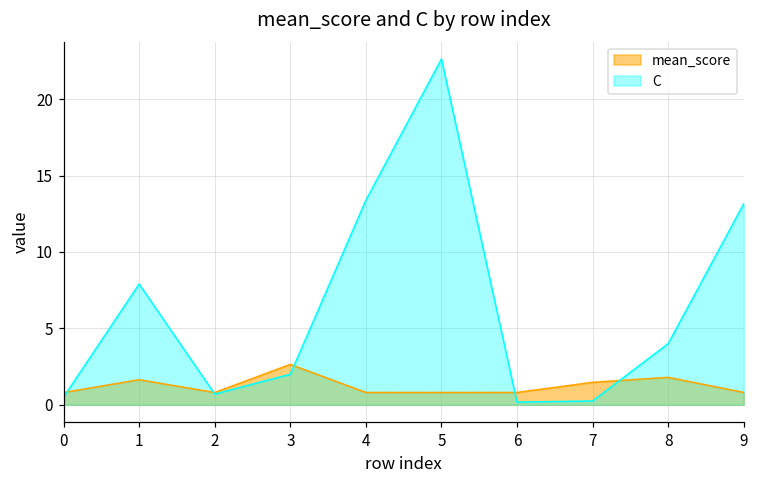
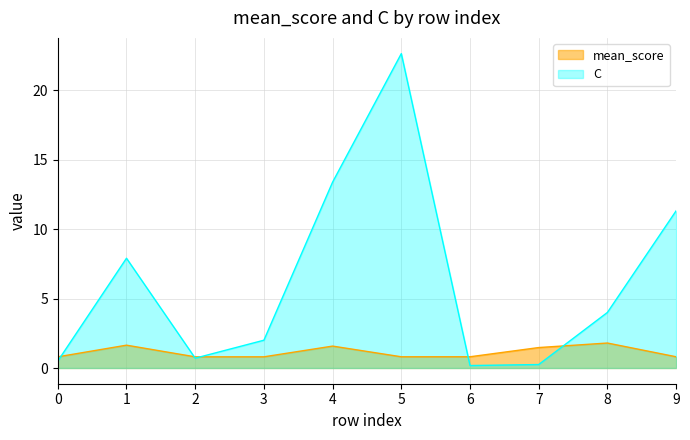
  {
    "mean_score": {
      "0": 0.8,
      "1": 1.6,
-     "3": 2.6,
-     "4": 0.8,
+     "3": 0.8,
+     "4": 1.6,
      "5": 0.8,
      "6": 0.8,
      "7": 1.5,
      "8": 1.8,
      "9": 0.8
    },
    "C": {
      "0": 0.5,
      "1": 7.9,
      "3": 2.0,
      "4": 13.4,
      "5": 22.6,
      "6": 0.2,
      "7": 0.3,
      "8": 4.0,
-     "9": 13.2
+     "9": 11.3
    }
  }
